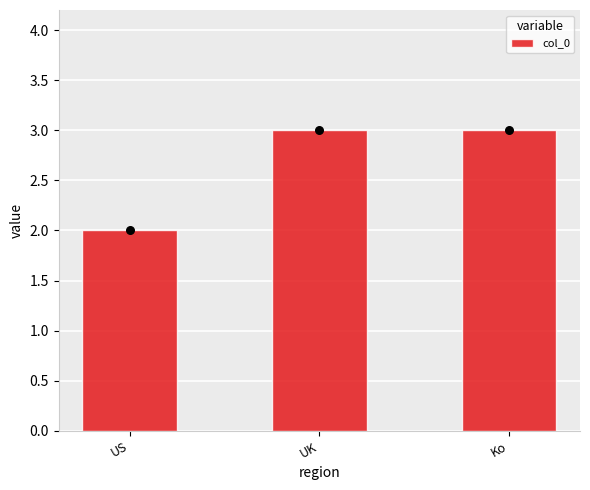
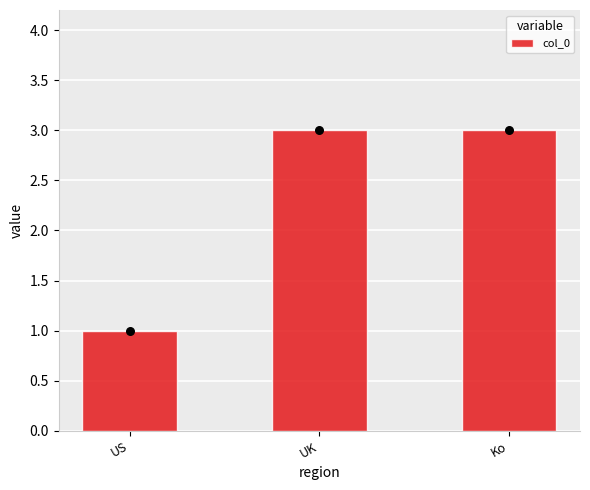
  {
-   "US": 2,
+   "US": 1,
    "UK": 3,
    "Ko": 3
  }
